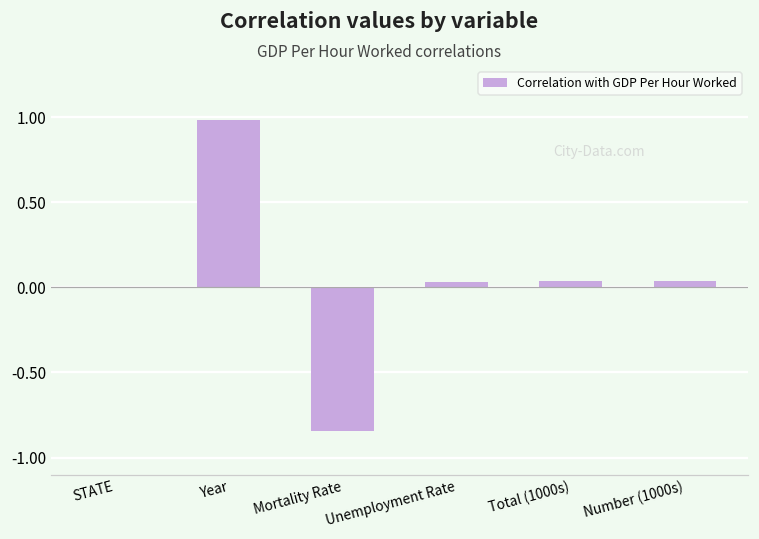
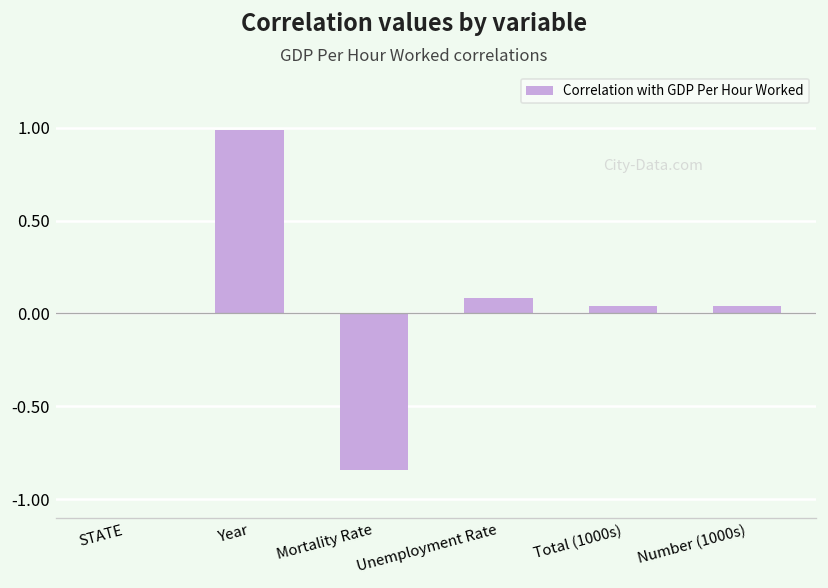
  {
    "Year": 0.99,
    "Mortality Rate": -0.84,
-   "Unemployment Rate": 0.03,
+   "Unemployment Rate": 0.08,
    "Total (1000s)": 0.04,
    "Number (1000s)": 0.04
  }
